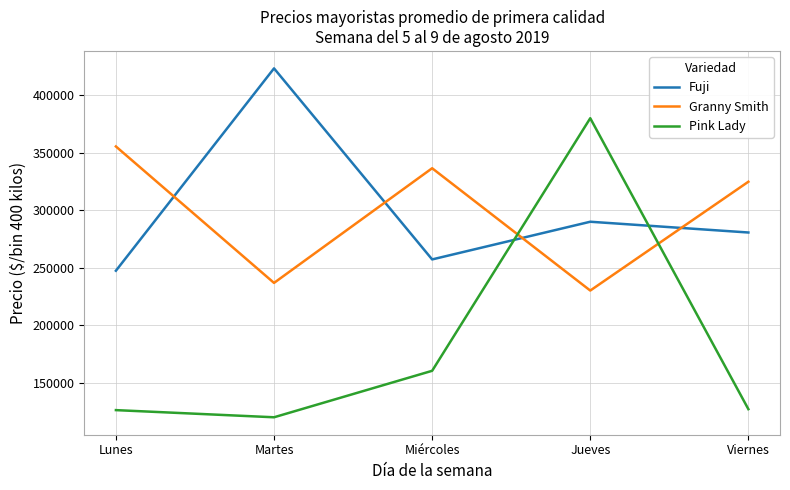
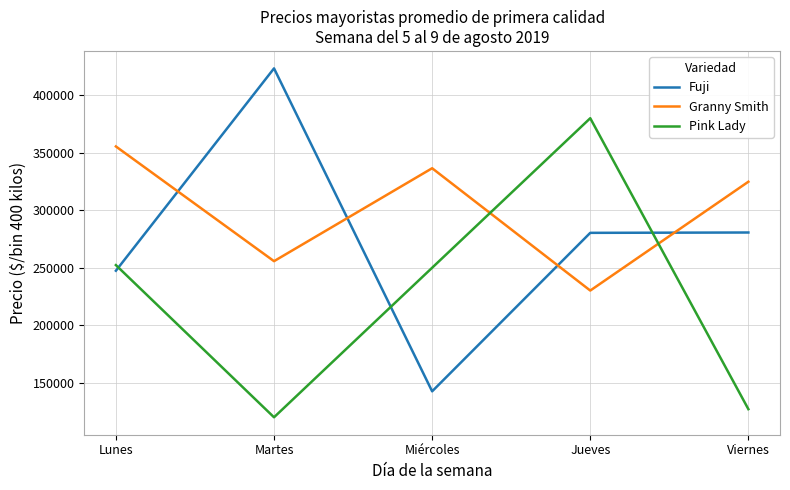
  {
    "Fuji": {
      "Lunes": 247000,
      "Martes": 423000,
-     "Miércoles": 257000,
-     "Jueves": 290000,
+     "Miércoles": 143000,
+     "Jueves": 280000,
      "Viernes": 281000
    },
    "Granny Smith": {
      "Lunes": 355000,
-     "Martes": 237000,
+     "Martes": 256000,
      "Miércoles": 337000,
      "Jueves": 230000,
      "Viernes": 325000
    },
    "Pink Lady": {
-     "Lunes": 126000,
+     "Lunes": 252000,
      "Martes": 120000,
-     "Miércoles": 160000,
+     "Miércoles": 250000,
      "Jueves": 380000,
      "Viernes": 127000
    }
  }
